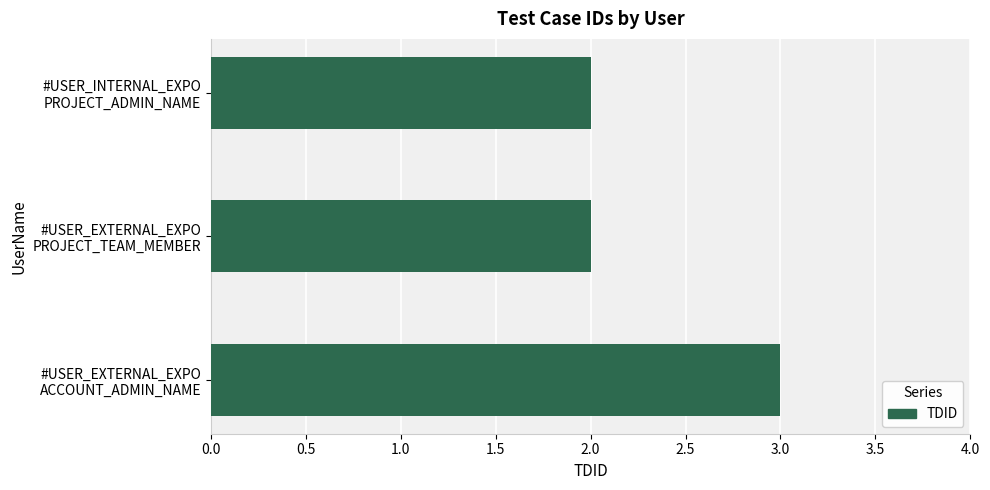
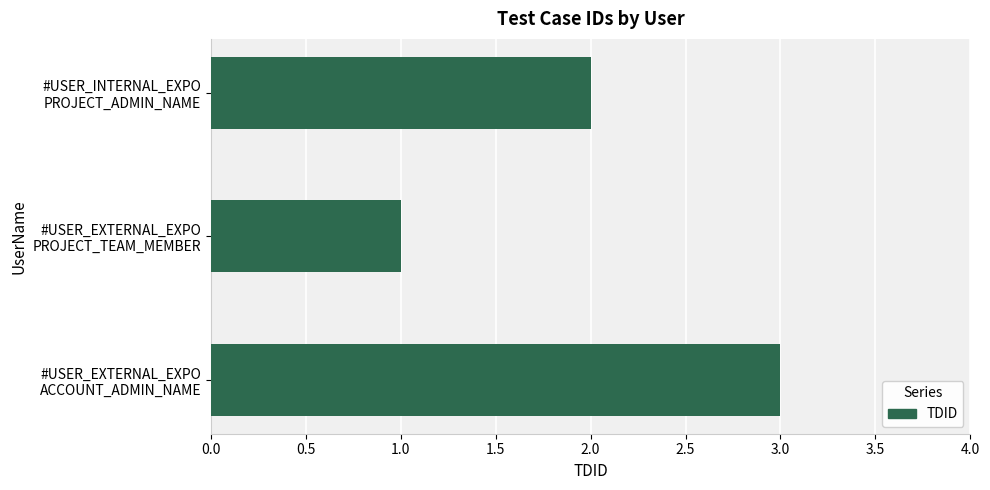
  {
    "#USER_INTERNAL_EXPO PROJECT_ADMIN_NAME": 2,
-   "#USER_EXTERNAL_EXPO PROJECT_TEAM_MEMBER": 2,
+   "#USER_EXTERNAL_EXPO PROJECT_TEAM_MEMBER": 1,
    "#USER_EXTERNAL_EXPO ACCOUNT_ADMIN_NAME": 3
  }
